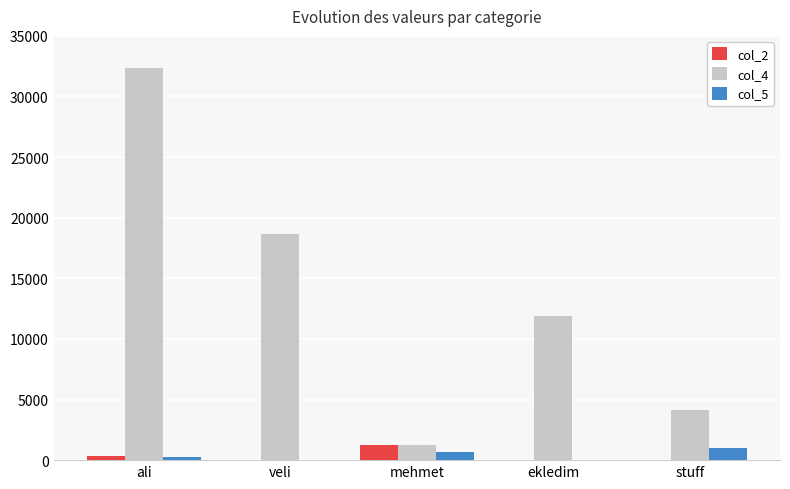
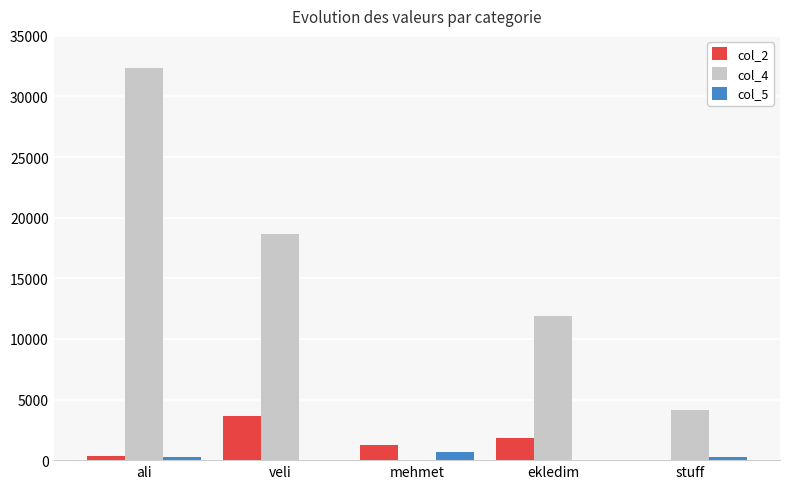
  {
    "col_2": {
      "ali": 400,
-     "veli": 0,
+     "veli": 3700,
      "mehmet": 1200,
-     "ekledim": 0
+     "ekledim": 1900
    },
    "col_4": {
      "ali": 32300,
      "veli": 18600,
-     "mehmet": 1200,
+     "mehmet": 0,
      "ekledim": 11900,
      "stuff": 4100
    },
    "col_5": {
      "ali": 200,
      "mehmet": 700,
-     "stuff": 1000
+     "stuff": 200
    }
  }
